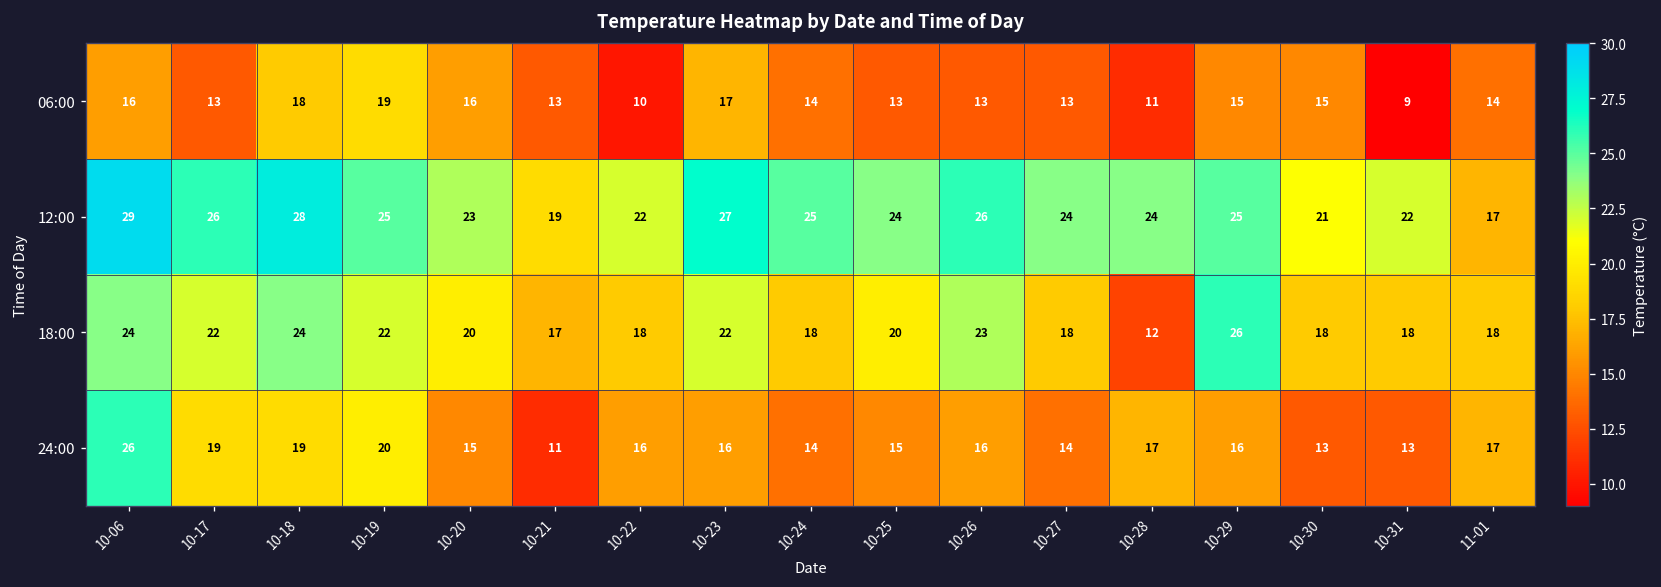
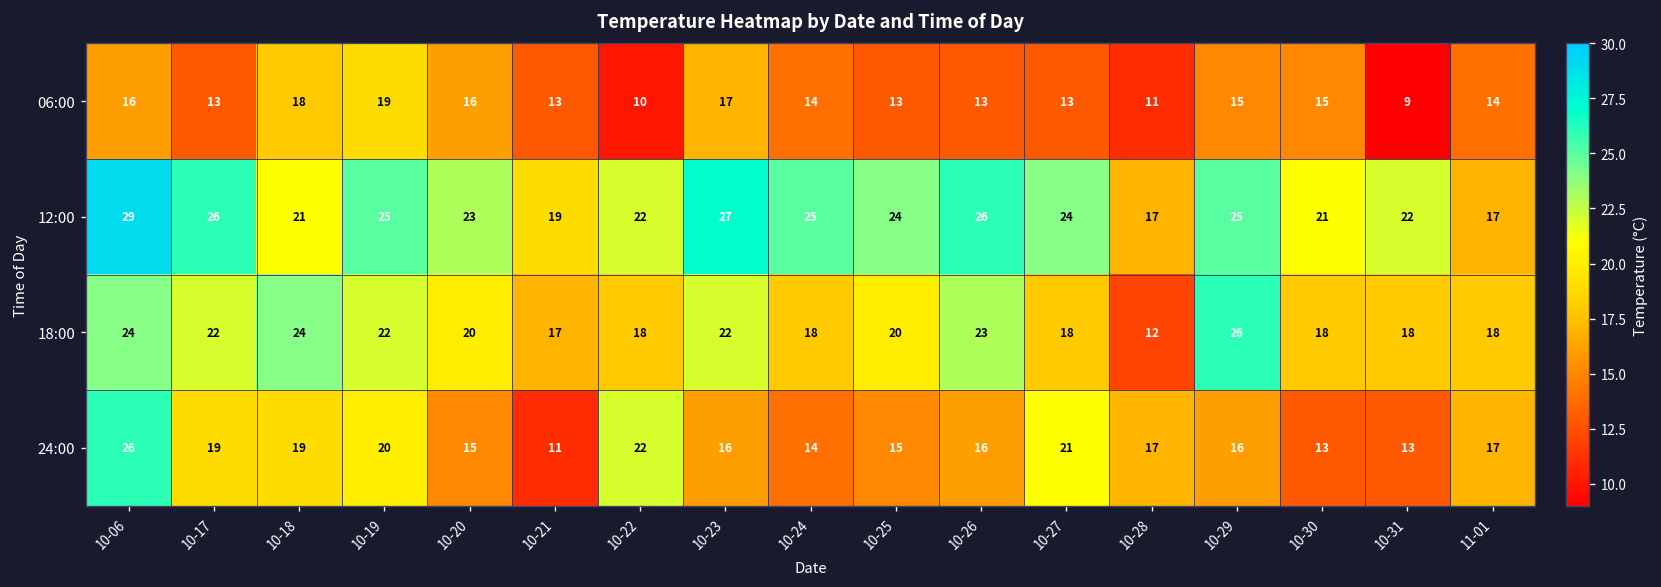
  {
    "06:00": {
      "10-06": 16,
      "10-17": 13,
      "10-18": 18,
      "10-19": 19,
      "10-20": 16,
      "10-21": 13,
      "10-22": 10,
      "10-23": 17,
      "10-24": 14,
      "10-25": 13,
      "10-26": 13,
      "10-27": 13,
      "10-28": 11,
      "10-29": 15,
      "10-30": 15,
      "10-31": 9,
      "11-01": 14
    },
    "12:00": {
      "10-06": 29,
      "10-17": 26,
-     "10-18": 28,
+     "10-18": 21,
      "10-19": 25,
      "10-20": 23,
      "10-21": 19,
      "10-22": 22,
      "10-23": 27,
      "10-24": 25,
      "10-25": 24,
      "10-26": 26,
      "10-27": 24,
-     "10-28": 24,
+     "10-28": 17,
      "10-29": 25,
      "10-30": 21,
      "10-31": 22,
      "11-01": 17
    },
    "18:00": {
      "10-06": 24,
      "10-17": 22,
      "10-18": 24,
      "10-19": 22,
      "10-20": 20,
      "10-21": 17,
      "10-22": 18,
      "10-23": 22,
      "10-24": 18,
      "10-25": 20,
      "10-26": 23,
      "10-27": 18,
      "10-28": 12,
      "10-29": 26,
      "10-30": 18,
      "10-31": 18,
      "11-01": 18
    },
    "24:00": {
      "10-06": 26,
      "10-17": 19,
      "10-18": 19,
      "10-19": 20,
      "10-20": 15,
      "10-21": 11,
-     "10-22": 16,
+     "10-22": 22,
      "10-23": 16,
      "10-24": 14,
      "10-25": 15,
      "10-26": 16,
-     "10-27": 14,
+     "10-27": 21,
      "10-28": 17,
      "10-29": 16,
      "10-30": 13,
      "10-31": 13,
      "11-01": 17
    }
  }
